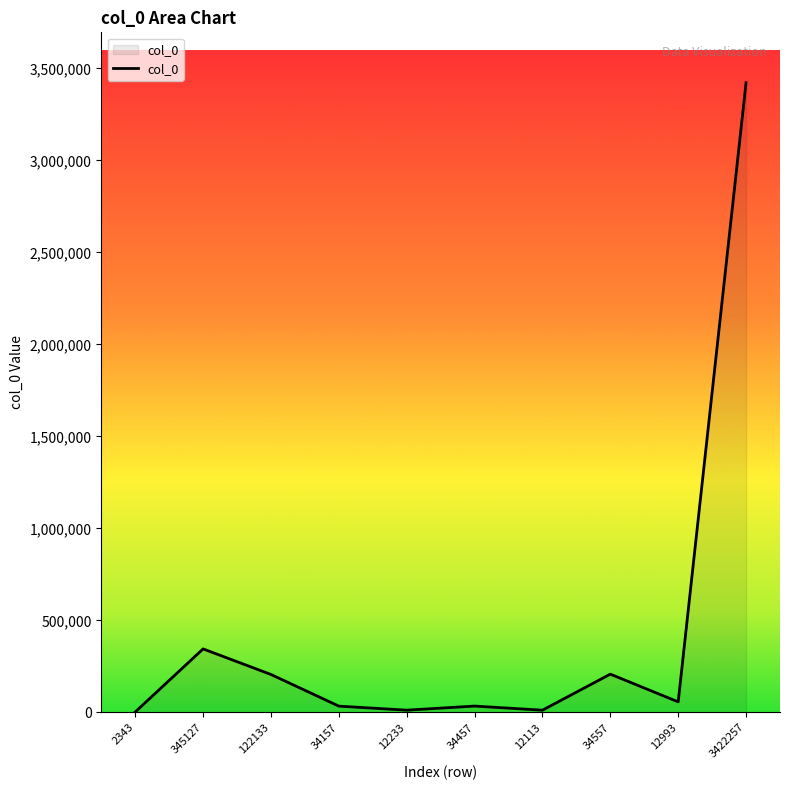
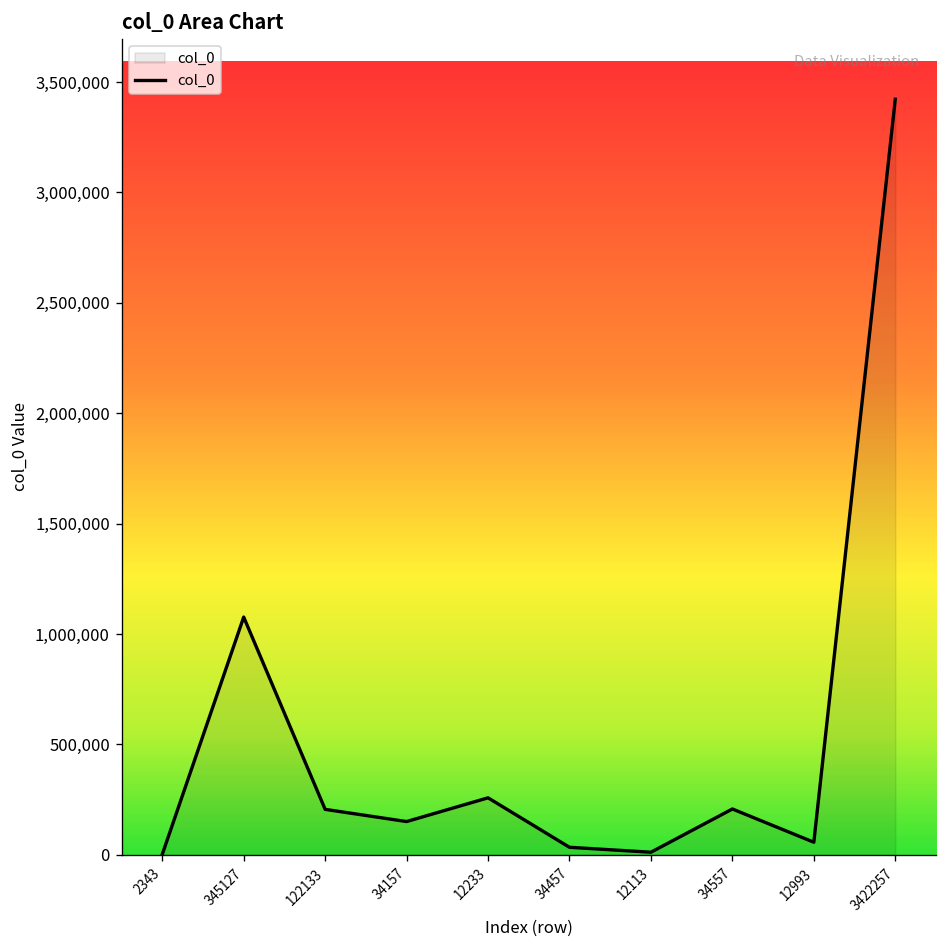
  {
    "2343": "0",
-   "345127": "350,000",
+   "345127": "1,080,000",
    "122133": "210,000",
-   "34157": "30,000",
-   "12233": "10,000",
+   "34157": "150,000",
+   "12233": "260,000",
    "34457": "30,000",
    "12113": "10,000",
    "34557": "210,000",
    "12993": "60,000",
    "3422257": "3,420,000"
  }
